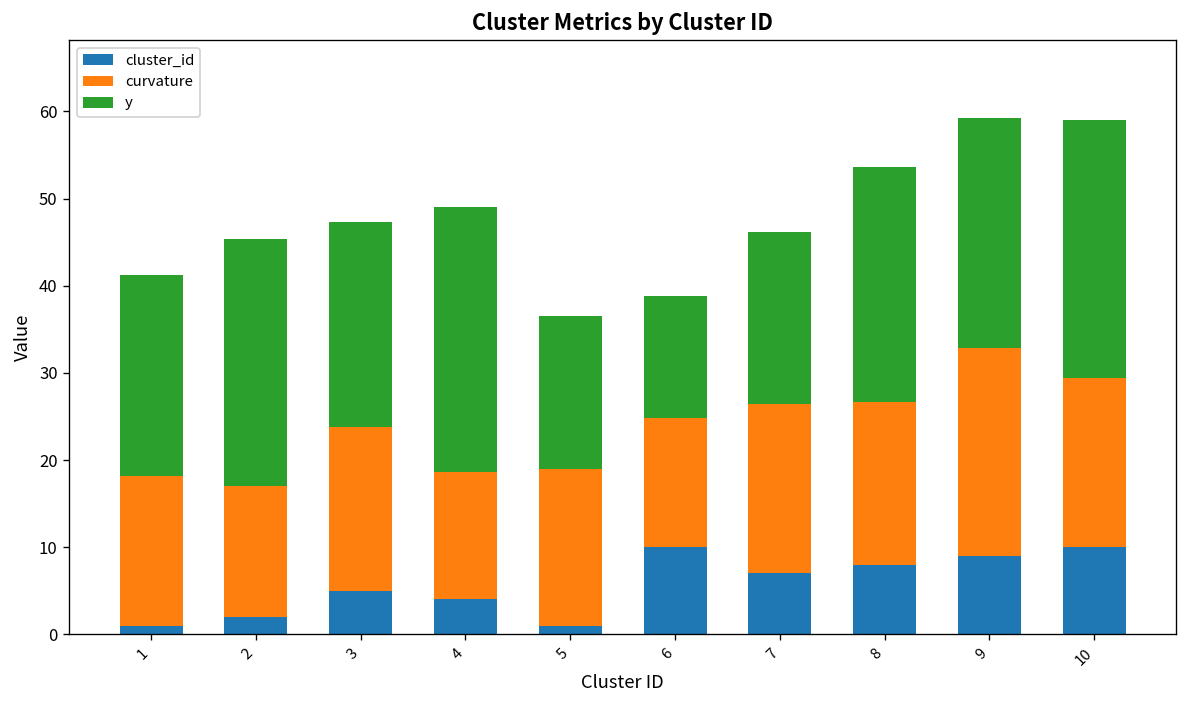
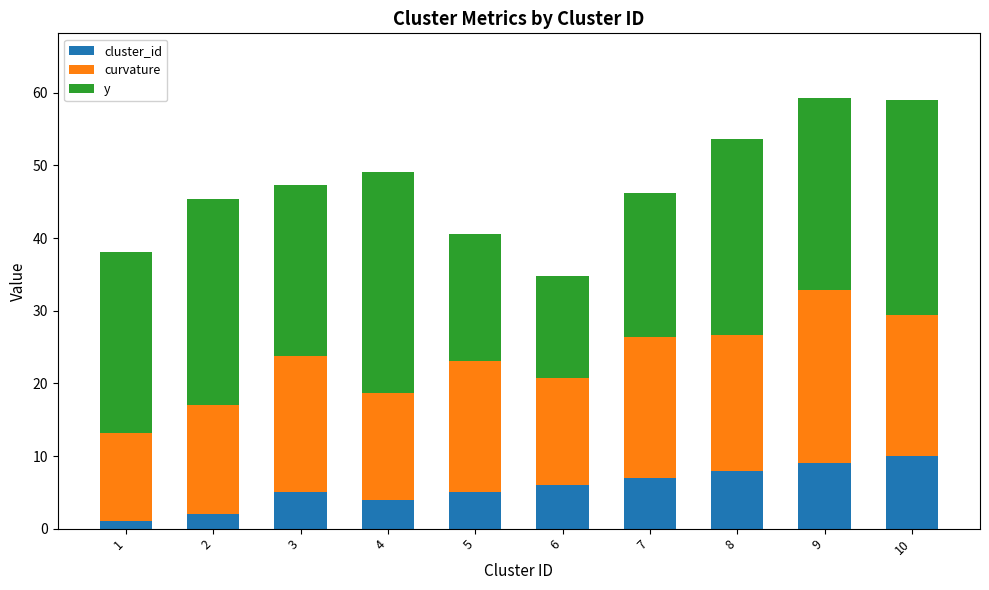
  {
    "cluster_id": {
      "1": 1,
      "2": 2,
      "3": 5,
      "4": 4,
-     "5": 1,
-     "6": 10,
+     "5": 5,
+     "6": 6,
      "7": 7,
      "8": 8,
      "9": 9,
      "10": 10
    },
    "curvature": {
-     "1": 17,
+     "1": 12,
      "2": 15,
      "3": 19,
      "4": 15,
      "5": 18,
      "6": 15,
      "7": 19,
      "8": 19,
      "9": 24,
      "10": 19
    },
    "y": {
-     "1": 23,
+     "1": 25,
      "2": 28,
      "3": 24,
      "4": 30,
      "5": 18,
      "6": 14,
      "7": 20,
      "8": 27,
      "9": 26,
      "10": 30
    }
  }
